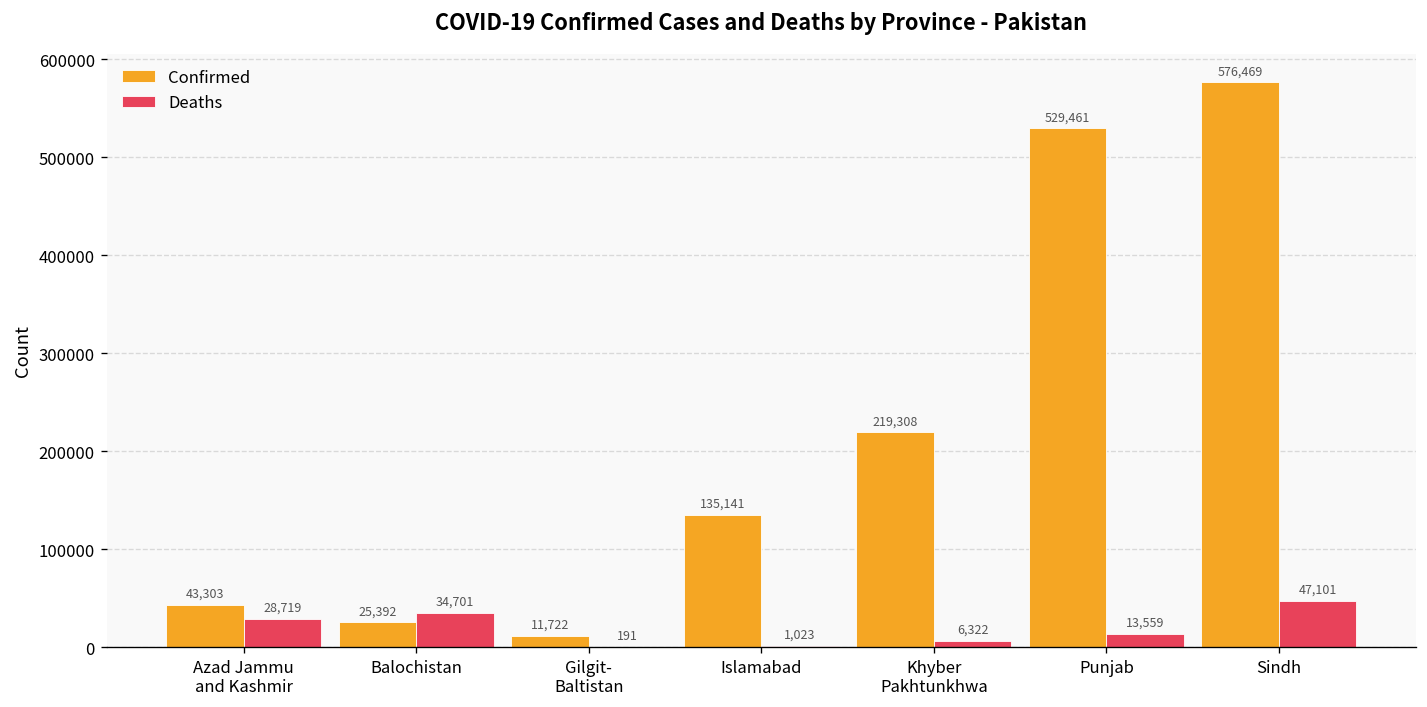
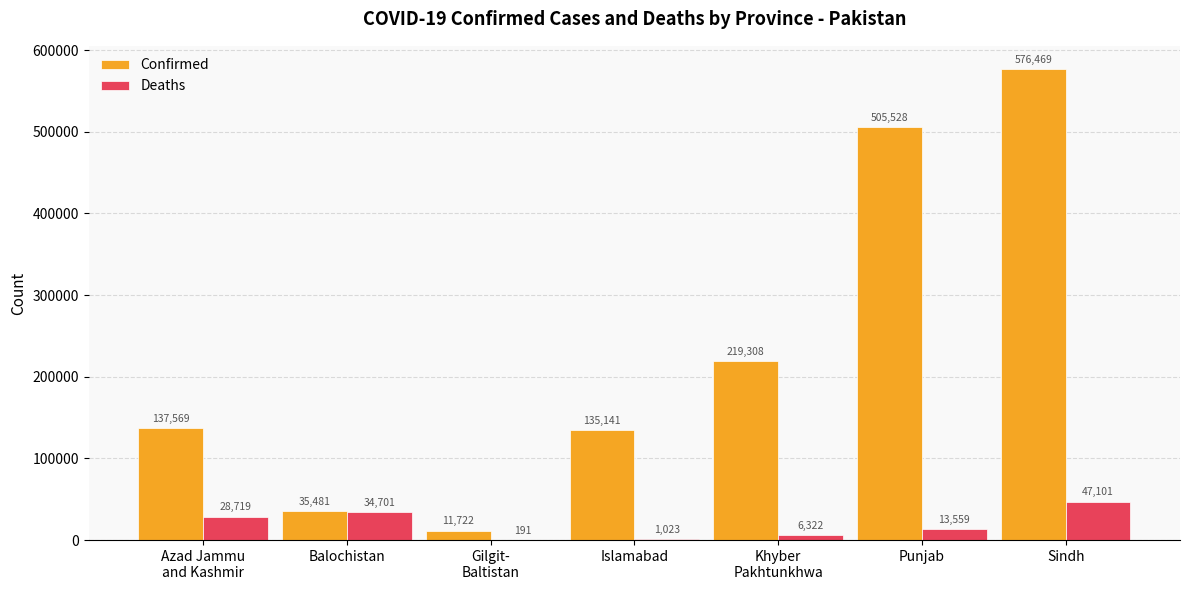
  {
    "Confirmed": {
-     "Azad Jammu and Kashmir": "43,303",
-     "Balochistan": "25,392",
+     "Azad Jammu and Kashmir": "137,569",
+     "Balochistan": "35,481",
      "Gilgit- Baltistan": "11,722",
      "Islamabad": "135,141",
      "Khyber Pakhtunkhwa": "219,308",
-     "Punjab": "529,461",
+     "Punjab": "505,528",
      "Sindh": "576,469"
    },
    "Deaths": {
      "Azad Jammu and Kashmir": "28,719",
      "Balochistan": "34,701",
      "Gilgit- Baltistan": "191",
      "Islamabad": "1,023",
      "Khyber Pakhtunkhwa": "6,322",
      "Punjab": "13,559",
      "Sindh": "47,101"
    }
  }
